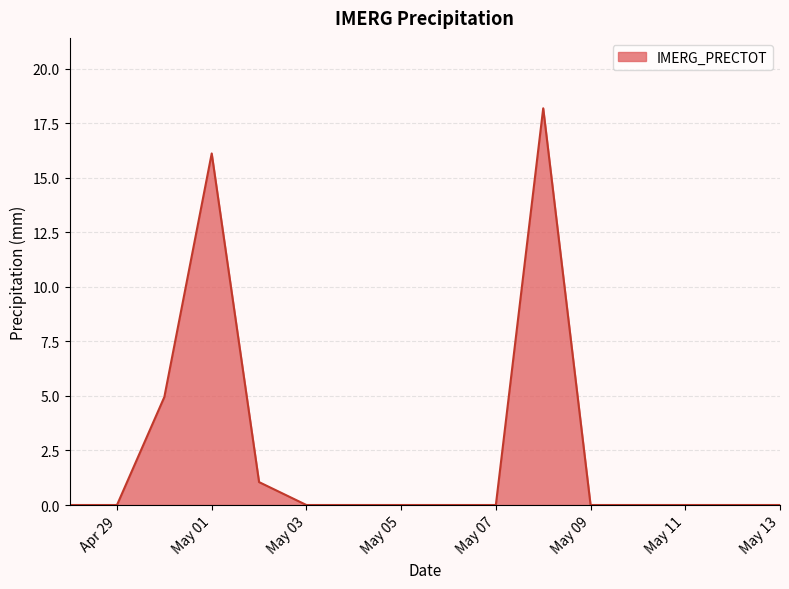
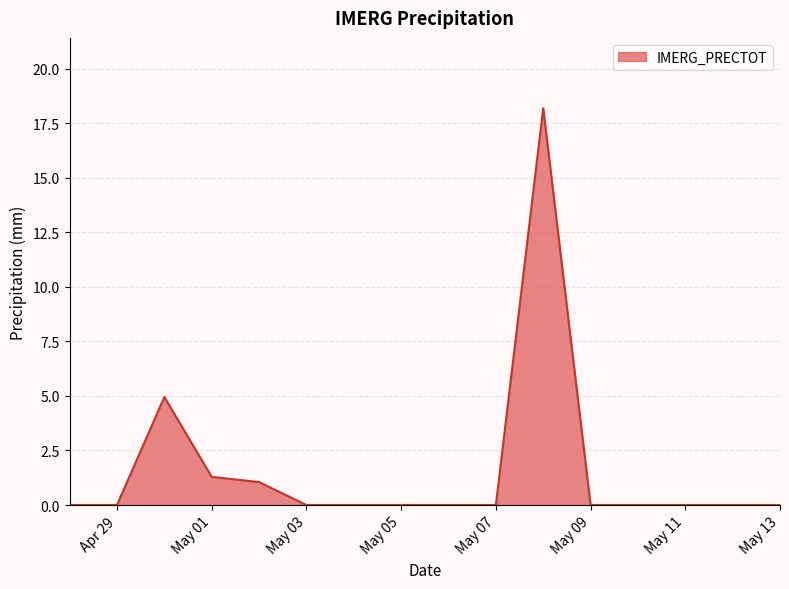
  {
    "Apr 29": 0.0,
-   "May 01": 16.1,
+   "May 01": 1.3,
    "May 03": 0.0,
    "May 05": 0.0,
    "May 07": 0.0,
    "May 09": 0.0,
    "May 11": 0.0,
    "May 13": 0.0
  }
